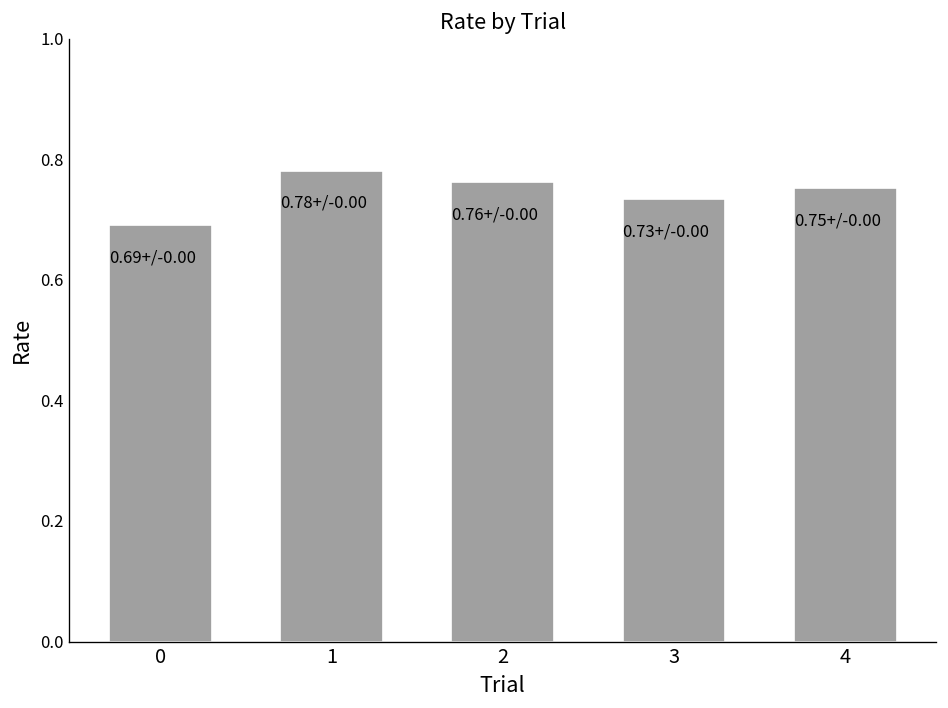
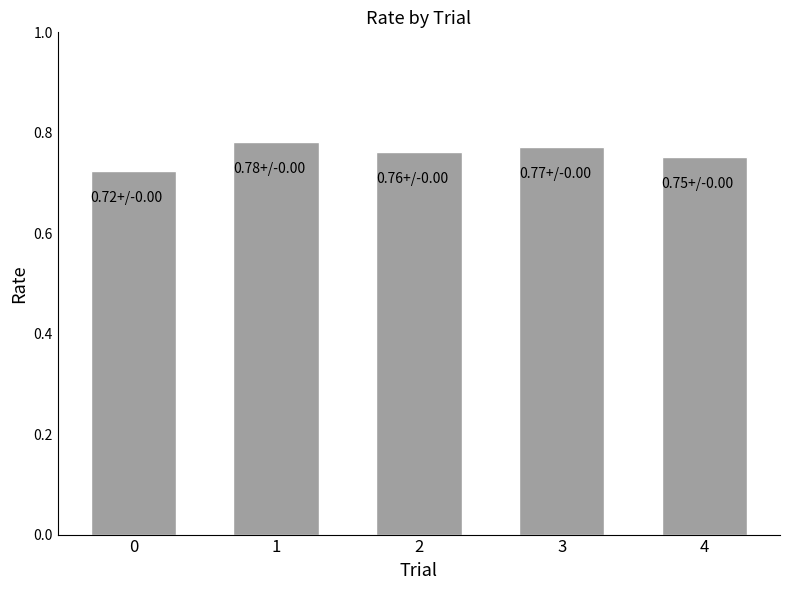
  {
-   "0": "0.69+/",
+   "0": "0.72+/",
    "1": "0.78+/",
    "2": "0.76+/",
-   "3": "0.73+/",
+   "3": "0.77+/",
    "4": "0.75+/"
  }
